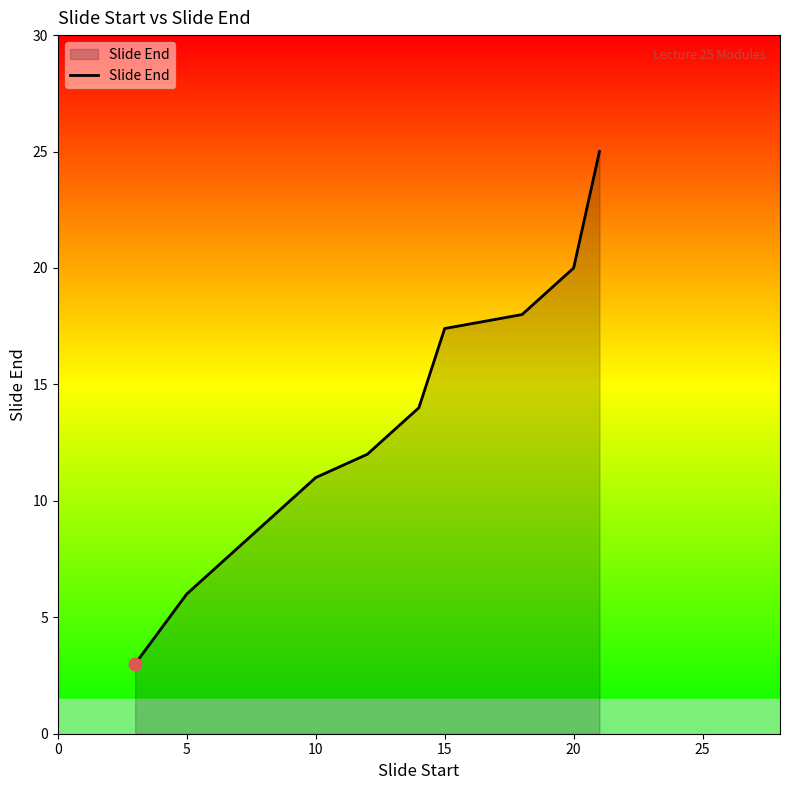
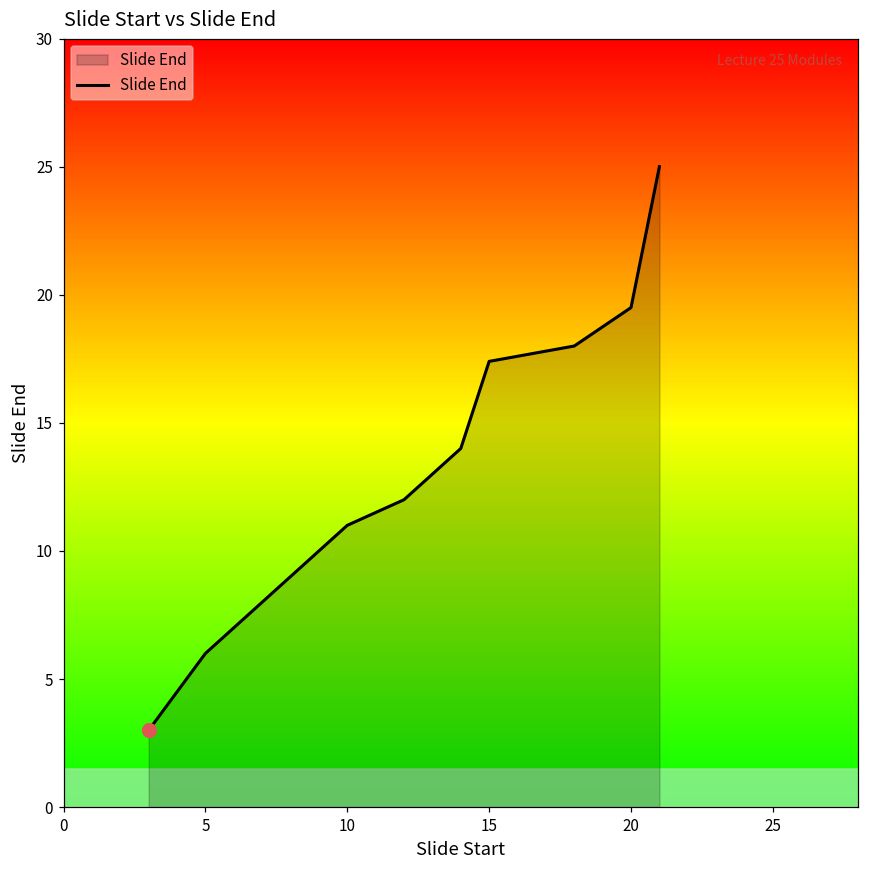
  {
    "Slide End": {
      "5": 6.0,
      "10": 11.0,
      "15": 17.4,
-     "20": 20.0
+     "20": 19.5
    }
  }
